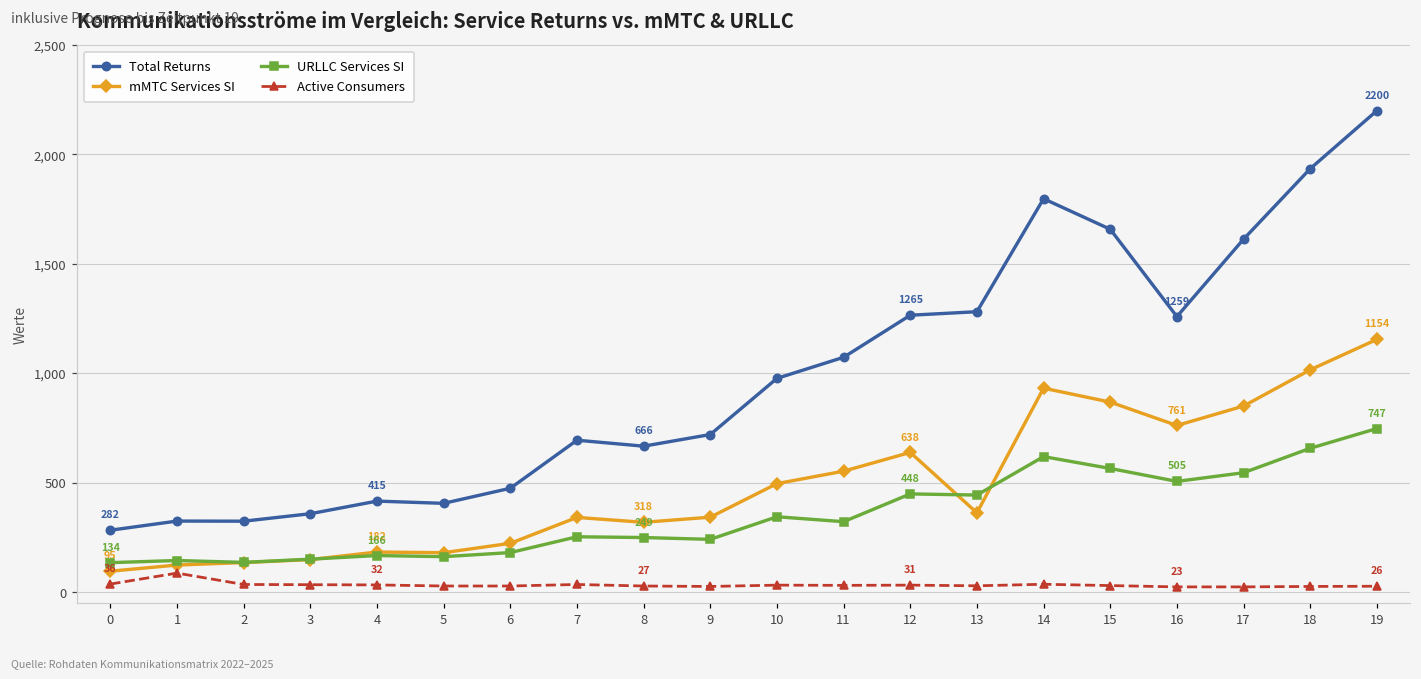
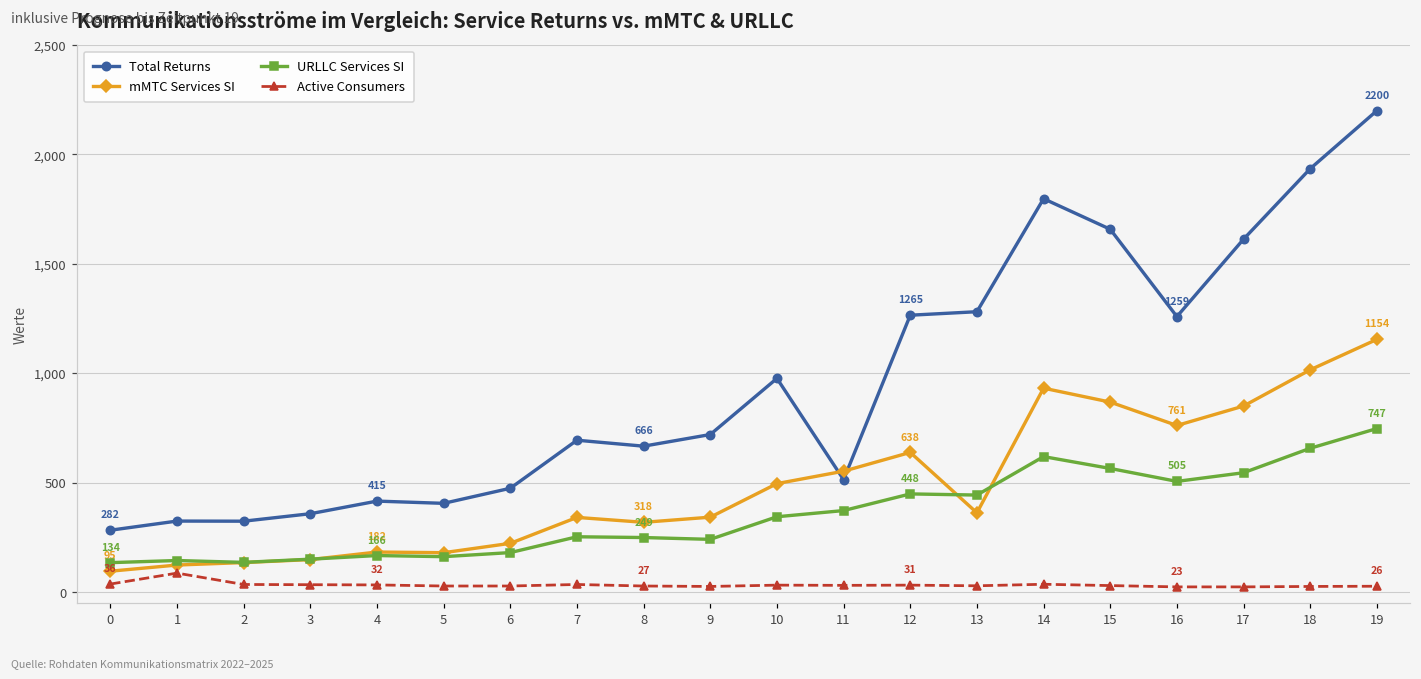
  {
    "Total Returns": {
      "1": "320",
      "2": "320",
      "3": "360",
      "5": "400",
      "6": "470",
      "7": "690",
      "9": "720",
      "10": "980",
-     "11": "1,070",
+     "11": "510",
      "13": "1,280",
      "14": "1,800",
      "15": "1,660",
      "17": "1,610",
      "18": "1,930"
    },
    "mMTC Services SI": {
      "8": "318",
      "12": "638",
      "16": "761",
      "19": "1154"
    },
    "URLLC Services SI": {
      "1": "140",
      "5": "160",
      "6": "180",
      "7": "250",
      "9": "240",
      "10": "340",
-     "11": "320",
+     "11": "370",
      "13": "440",
      "14": "620",
      "15": "560",
      "17": "540",
      "18": "660"
    },
    "Active Consumers": {
      "4": "32",
      "8": "27",
      "12": "31",
      "16": "23",
      "19": "26"
    }
  }
